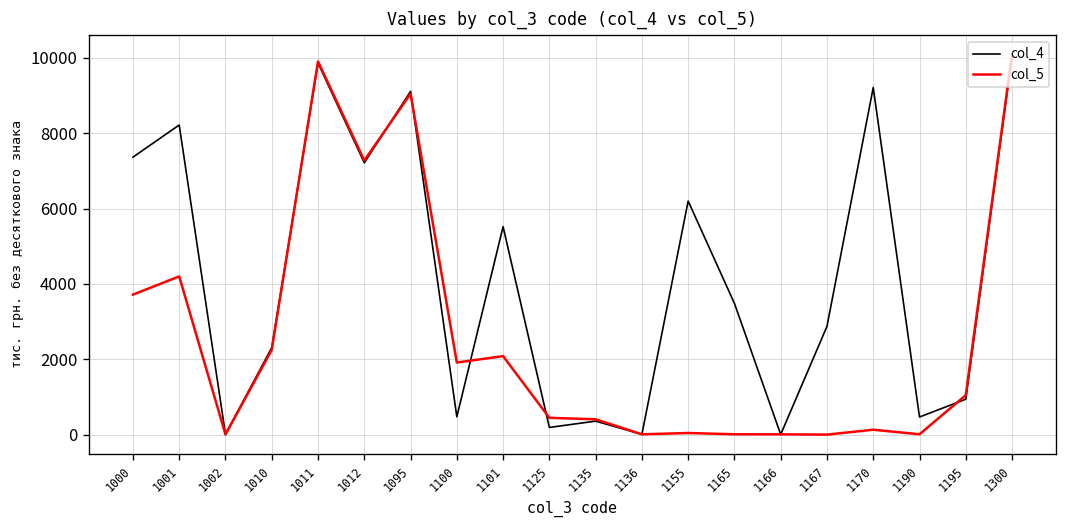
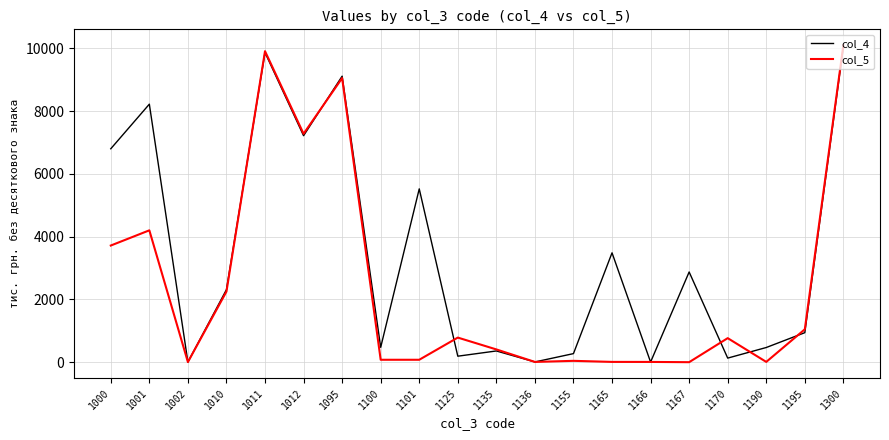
  {
    "col_4": {
-     "1000": 7400,
+     "1000": 6800,
      "1001": 8200,
      "1100": 500,
      "1101": 5500,
      "1125": 200,
-     "1155": 6200,
+     "1155": 300,
      "1165": 3500,
      "1167": 2900,
-     "1170": 9200,
+     "1170": 100,
      "1190": 500,
      "1195": 900
    },
    "col_5": {
      "1000": 3700,
      "1001": 4200,
-     "1100": 1900,
-     "1101": 2100,
-     "1125": 400,
+     "1100": 100,
+     "1101": 100,
+     "1125": 800,
      "1155": 0,
      "1165": 0,
      "1167": 0,
-     "1170": 100,
+     "1170": 800,
      "1190": 0,
      "1195": 1000
    }
  }
